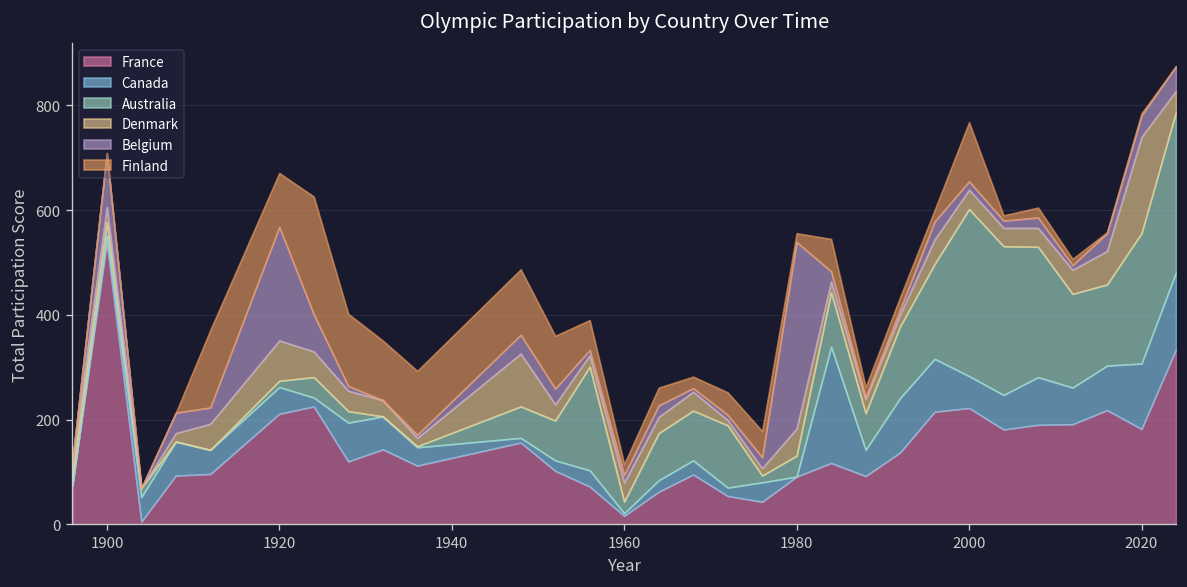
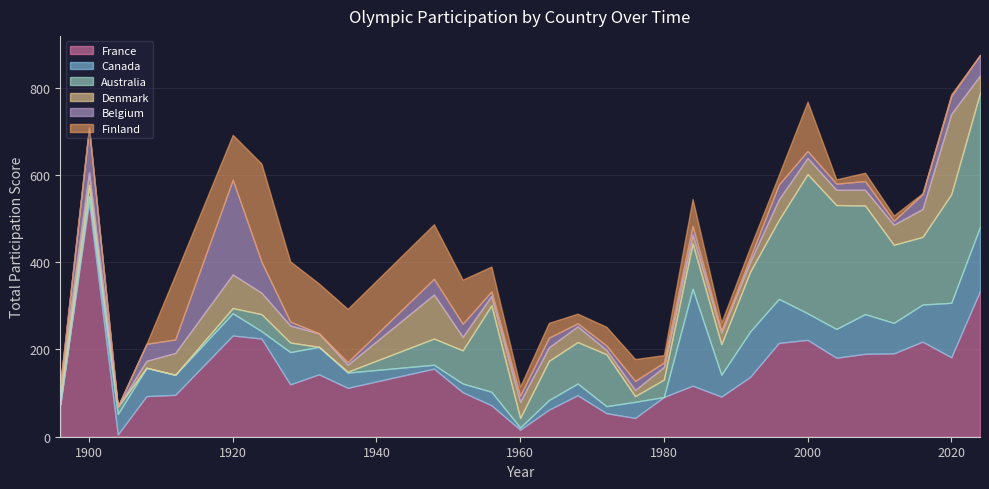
  {
    "France": {
      "1900": 540,
-     "1920": 210,
+     "1920": 230,
      "2000": 220,
      "2020": 180
    },
    "Denmark": {
      "1900": 30,
      "1920": 80,
      "1960": 40,
-     "1980": 50,
+     "1980": 30,
      "2000": 40,
      "2020": 180
    },
    "Belgium": {
      "1920": 220,
      "1960": 10,
-     "1980": 360,
+     "1980": 10,
      "2000": 20
    },
    "Finland": {
      "1920": 100,
      "1960": 20,
      "1980": 20,
      "2000": 110
    }
  }
